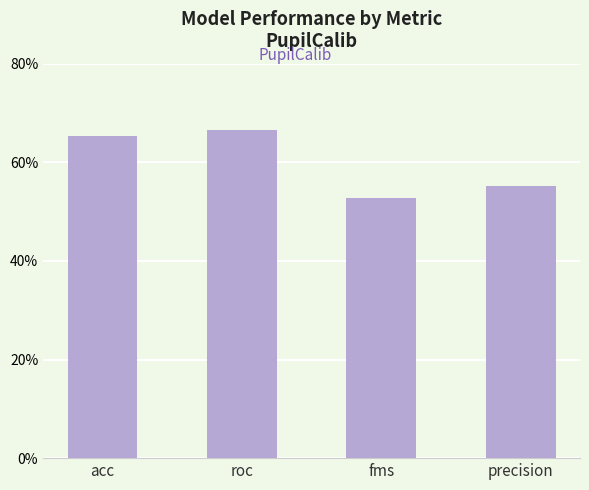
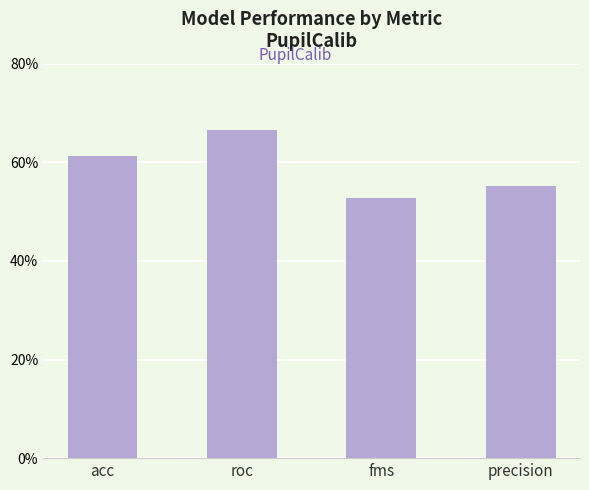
  {
-   "acc": "65%",
+   "acc": "61%",
    "roc": "67%",
    "fms": "53%",
    "precision": "55%"
  }
